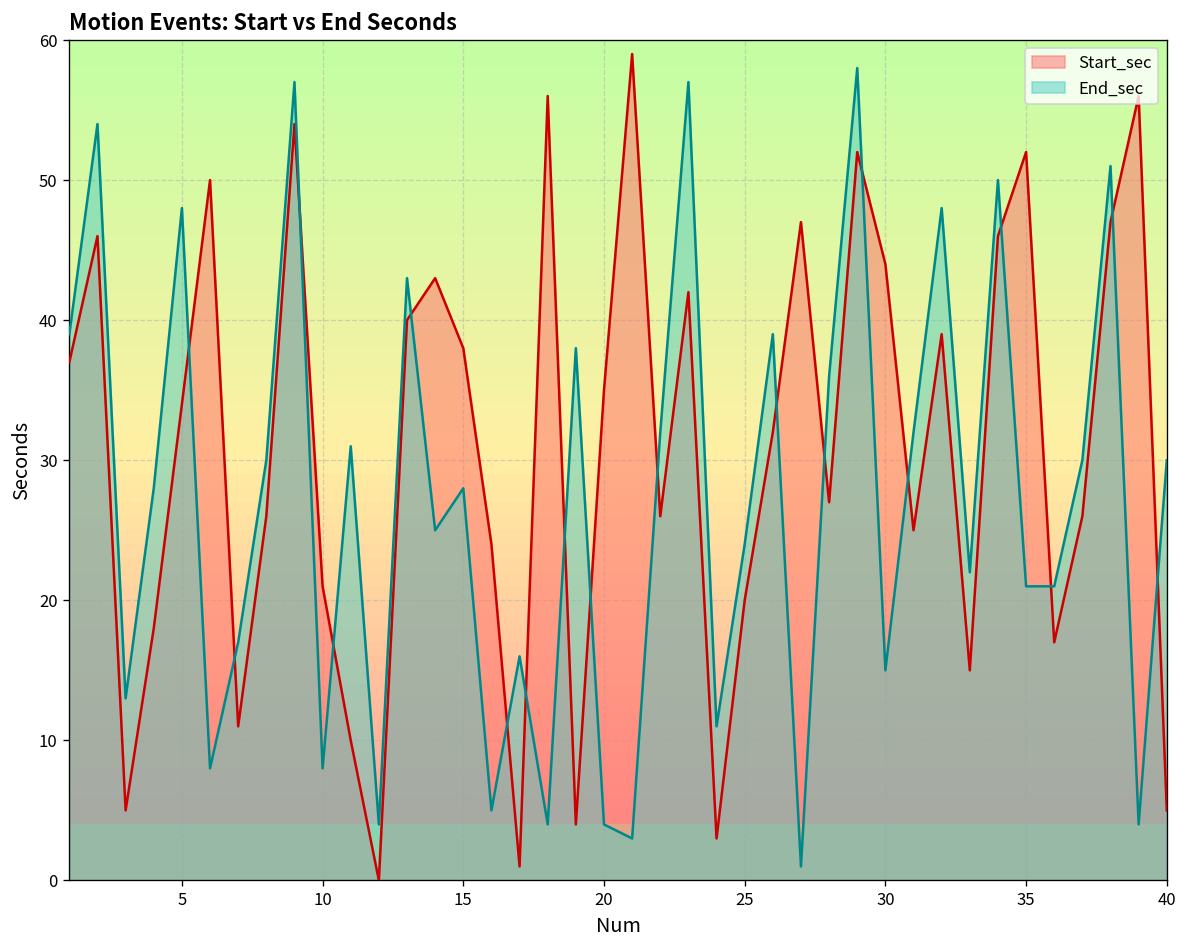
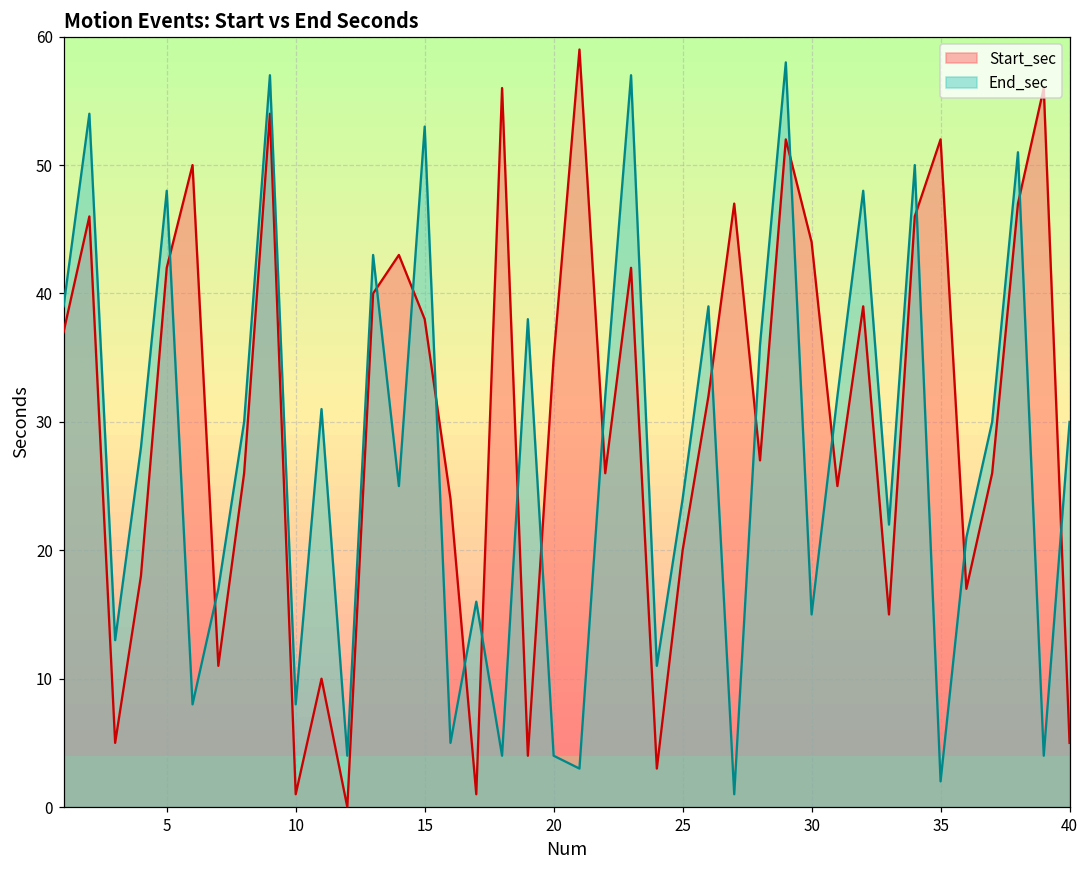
  {
    "Start_sec": {
-     "5": 34,
-     "10": 21,
+     "5": 42,
+     "10": 1,
      "15": 38,
      "20": 35,
      "25": 20,
      "30": 44,
      "35": 52,
      "40": 5
    },
    "End_sec": {
      "5": 48,
      "10": 8,
-     "15": 28,
+     "15": 53,
      "20": 4,
      "25": 24,
      "30": 15,
-     "35": 21,
+     "35": 2,
      "40": 30
    }
  }
